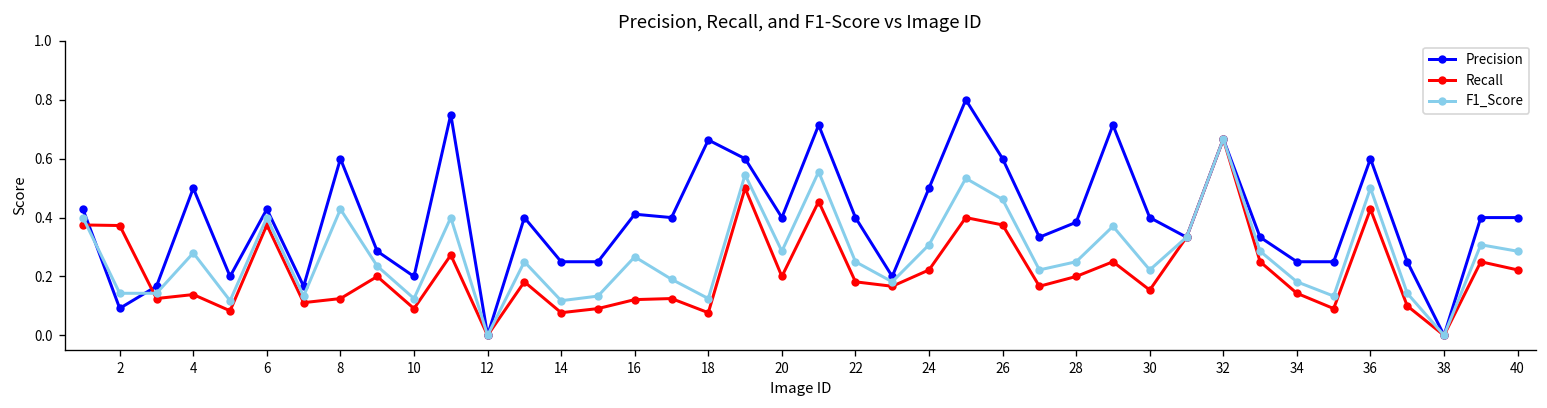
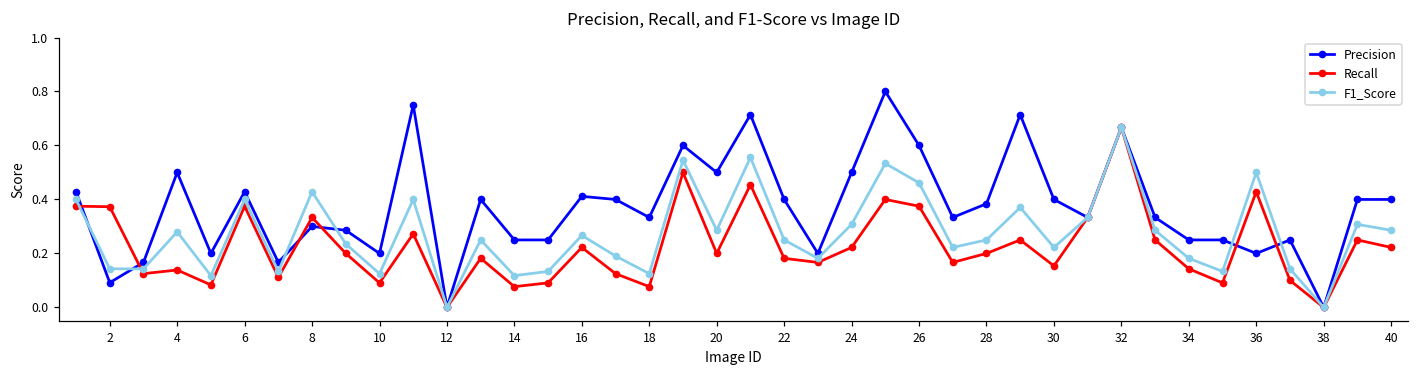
  {
    "Precision": {
      "2": 0.09,
      "4": 0.50,
      "6": 0.43,
-     "8": 0.6,
+     "8": 0.3,
      "10": 0.20,
      "14": 0.25,
      "16": 0.41,
-     "18": 0.66,
-     "20": 0.4,
+     "18": 0.33,
+     "20": 0.5,
      "22": 0.40,
      "24": 0.50,
      "26": 0.60,
      "28": 0.38,
      "30": 0.40,
      "34": 0.25,
-     "36": 0.6,
+     "36": 0.2,
      "40": 0.40
    },
    "Recall": {
      "2": 0.37,
      "4": 0.14,
      "6": 0.38,
-     "8": 0.12,
+     "8": 0.33,
      "10": 0.09,
      "14": 0.08,
-     "16": 0.12,
+     "16": 0.22,
      "18": 0.08,
      "20": 0.20,
      "22": 0.18,
      "24": 0.22,
      "26": 0.38,
      "28": 0.20,
      "30": 0.15,
      "34": 0.14,
      "36": 0.43,
      "40": 0.22
    },
    "F1_Score": {
      "2": 0.14,
      "4": 0.28,
      "6": 0.40,
      "8": 0.43,
      "10": 0.13,
      "14": 0.12,
      "16": 0.27,
      "18": 0.13,
      "20": 0.29,
      "22": 0.25,
      "24": 0.31,
      "26": 0.46,
      "28": 0.25,
      "30": 0.22,
      "34": 0.18,
      "36": 0.50,
      "40": 0.29
    }
  }
